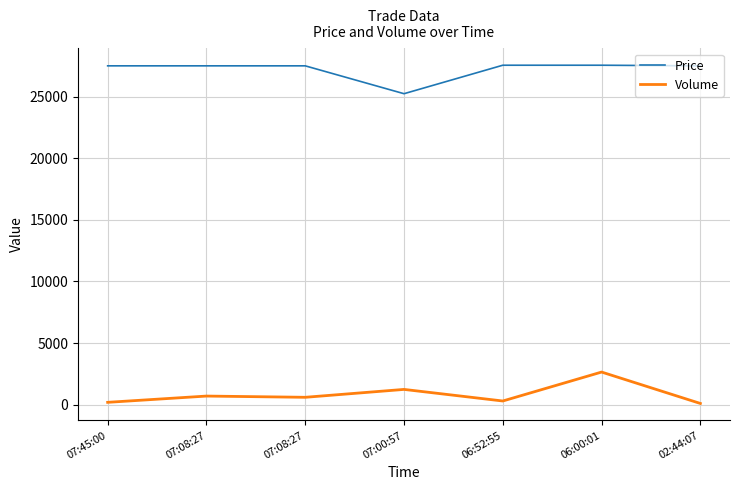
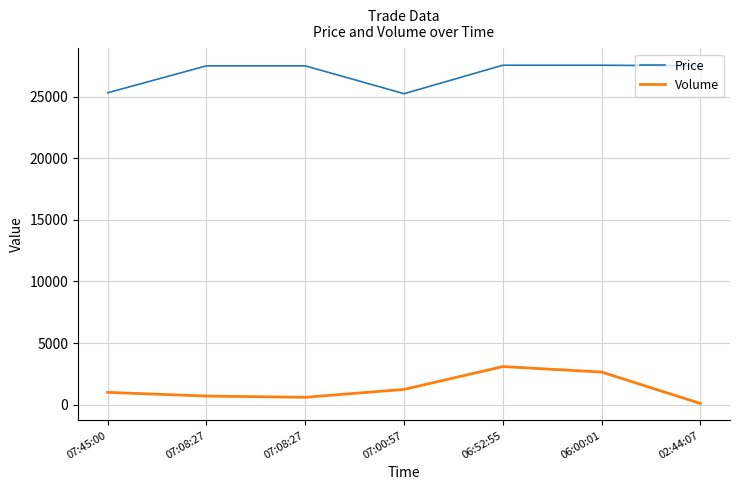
  {
    "Price": {
-     "07:45:00": 27500,
+     "07:45:00": 25300,
      "07:00:57": 25200,
      "06:52:55": 27600,
      "06:00:01": 27600
    },
    "Volume": {
-     "07:45:00": 200,
+     "07:45:00": 1000,
      "07:00:57": 1200,
-     "06:52:55": 300,
+     "06:52:55": 3100,
      "06:00:01": 2600,
      "02:44:07": 100
    }
  }
